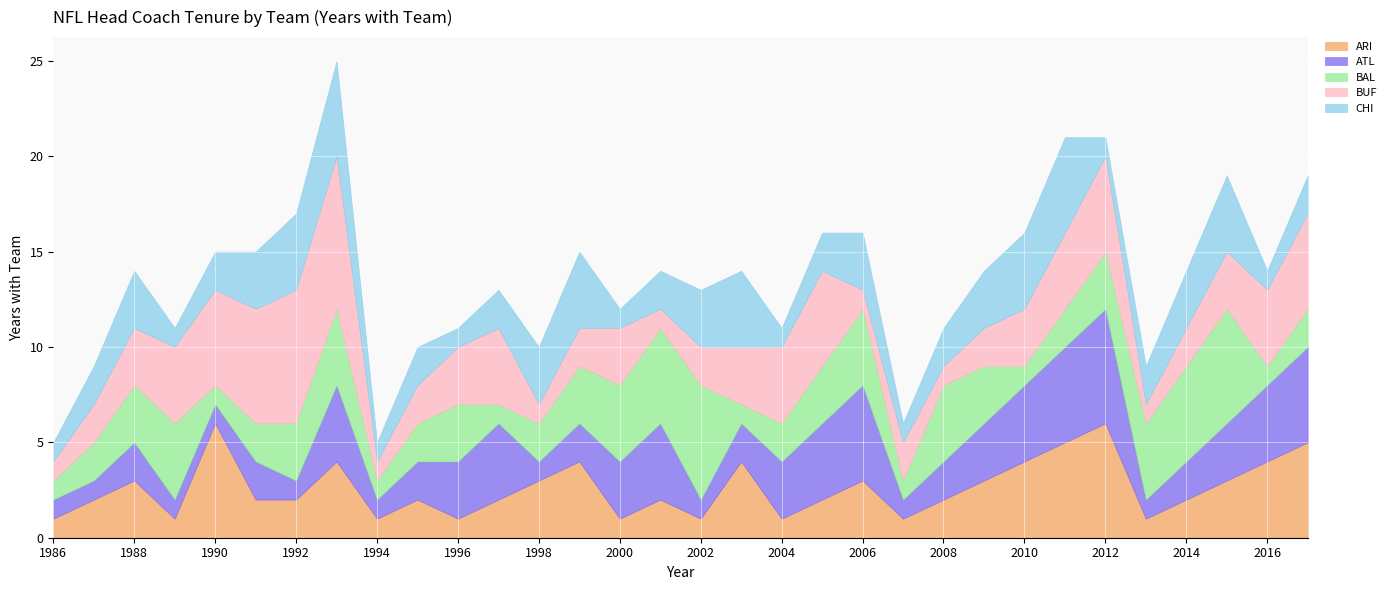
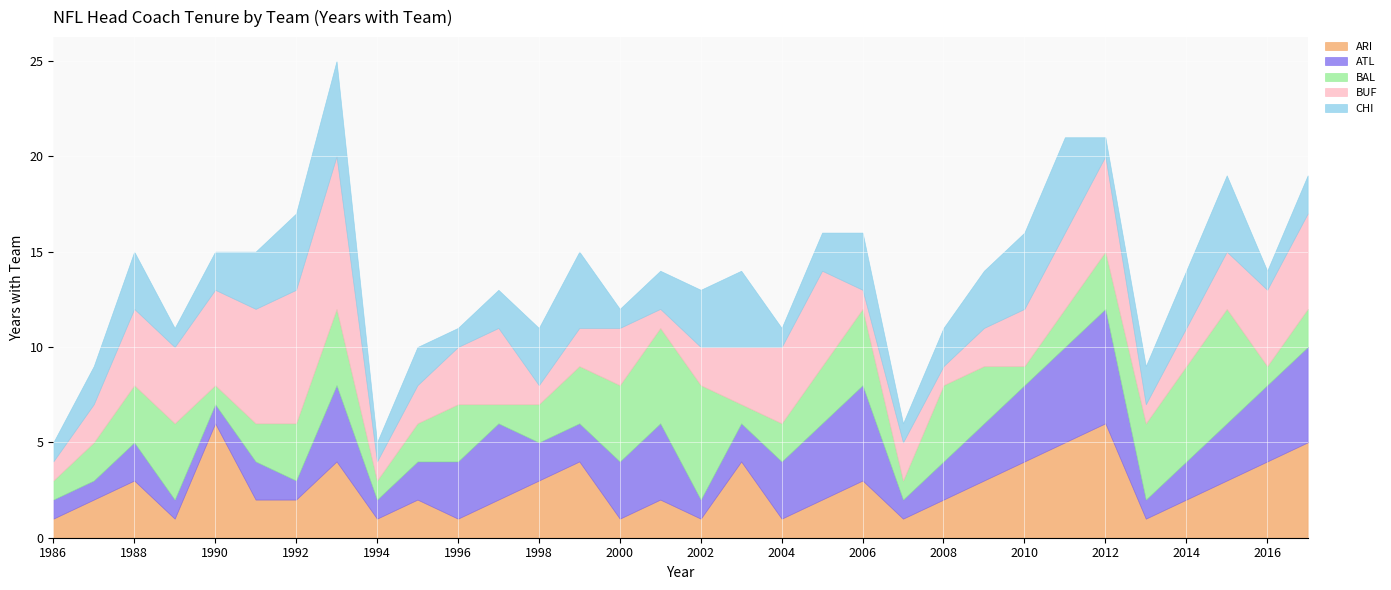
  {
    "ARI": {
      "1986": 1,
      "1988": 3,
      "1990": 6,
      "1992": 2,
      "1994": 1,
      "1996": 1,
      "1998": 3,
      "2000": 1,
      "2002": 1,
      "2004": 1,
      "2006": 3,
      "2008": 2,
      "2010": 4,
      "2012": 6,
      "2014": 2,
      "2016": 4
    },
    "ATL": {
      "1986": 1,
      "1988": 2,
      "1990": 1,
      "1992": 1,
      "1994": 1,
      "1996": 3,
-     "1998": 1,
+     "1998": 2,
      "2000": 3,
      "2002": 1,
      "2004": 3,
      "2006": 5,
      "2008": 2,
      "2010": 4,
      "2012": 6,
      "2014": 2,
      "2016": 4
    },
    "BAL": {
      "1986": 1,
      "1988": 3,
      "1990": 1,
      "1992": 3,
      "1994": 1,
      "1996": 3,
      "1998": 2,
      "2000": 4,
      "2002": 6,
      "2004": 2,
      "2006": 4,
      "2008": 4,
      "2010": 1,
      "2012": 3,
      "2014": 5,
      "2016": 1
    },
    "BUF": {
      "1986": 1,
-     "1988": 3,
+     "1988": 4,
      "1990": 5,
      "1992": 7,
      "1994": 1,
      "1996": 3,
      "1998": 1,
      "2000": 3,
      "2002": 2,
      "2004": 4,
      "2006": 1,
      "2008": 1,
      "2010": 3,
      "2012": 5,
      "2014": 2,
      "2016": 4
    },
    "CHI": {
      "1986": 1,
      "1988": 3,
      "1990": 2,
      "1992": 4,
      "1994": 1,
      "1996": 1,
      "1998": 3,
      "2000": 1,
      "2002": 3,
      "2004": 1,
      "2006": 3,
      "2008": 2,
      "2010": 4,
      "2012": 1,
      "2014": 3,
      "2016": 1
    }
  }
